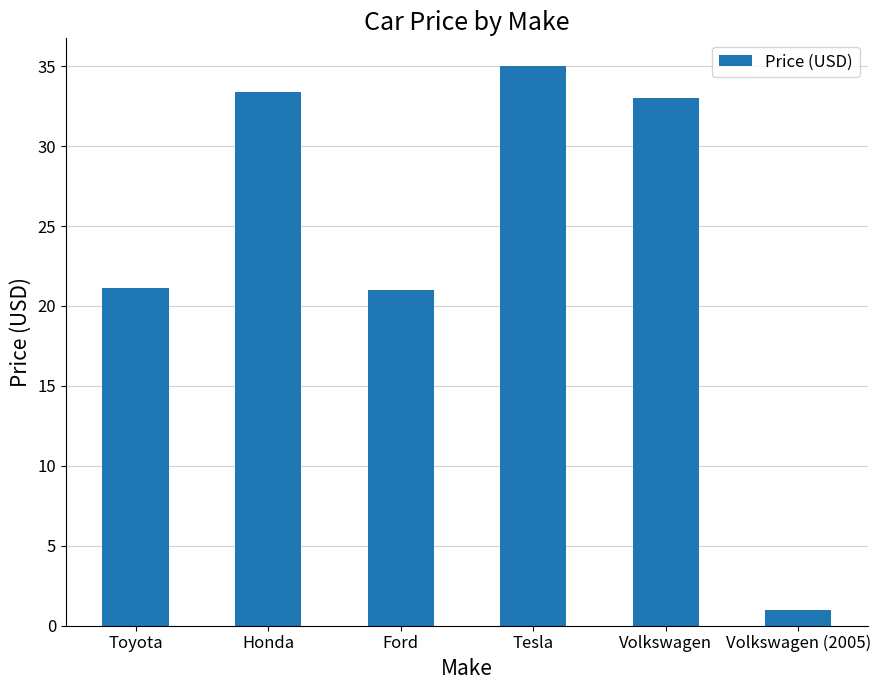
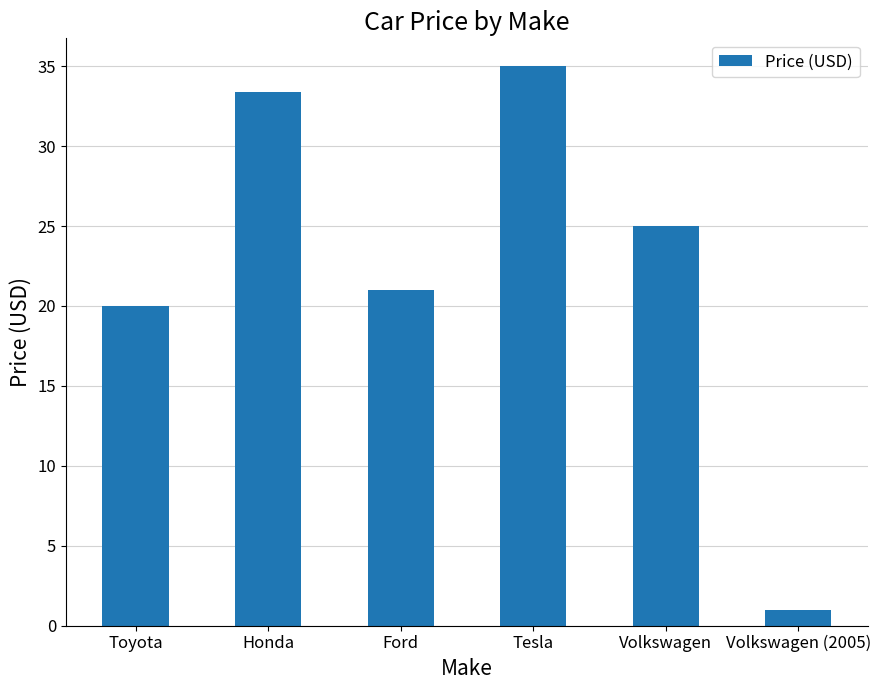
  {
-   "Toyota": 21.1,
+   "Toyota": 20.0,
    "Honda": 33.4,
    "Ford": 21.0,
    "Tesla": 35.0,
-   "Volkswagen": 33,
+   "Volkswagen": 25,
    "Volkswagen (2005)": 1.0
  }
